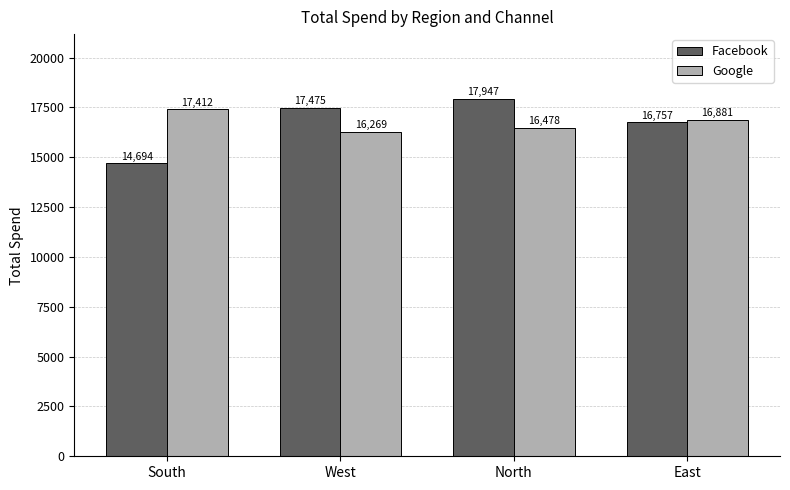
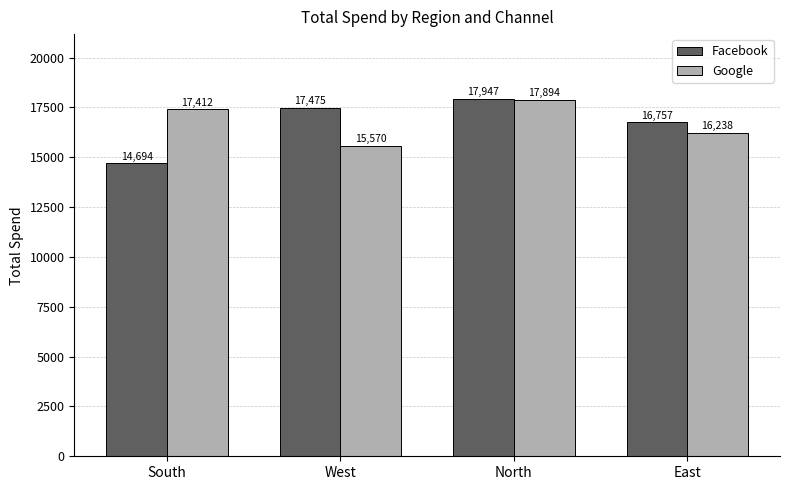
  {
    "Facebook": {
      "South": "14,694",
      "West": "17,475",
      "North": "17,947",
      "East": "16,757"
    },
    "Google": {
      "South": "17,412",
-     "West": "16,269",
-     "North": "16,478",
-     "East": "16,881"
+     "West": "15,570",
+     "North": "17,894",
+     "East": "16,238"
    }
  }
